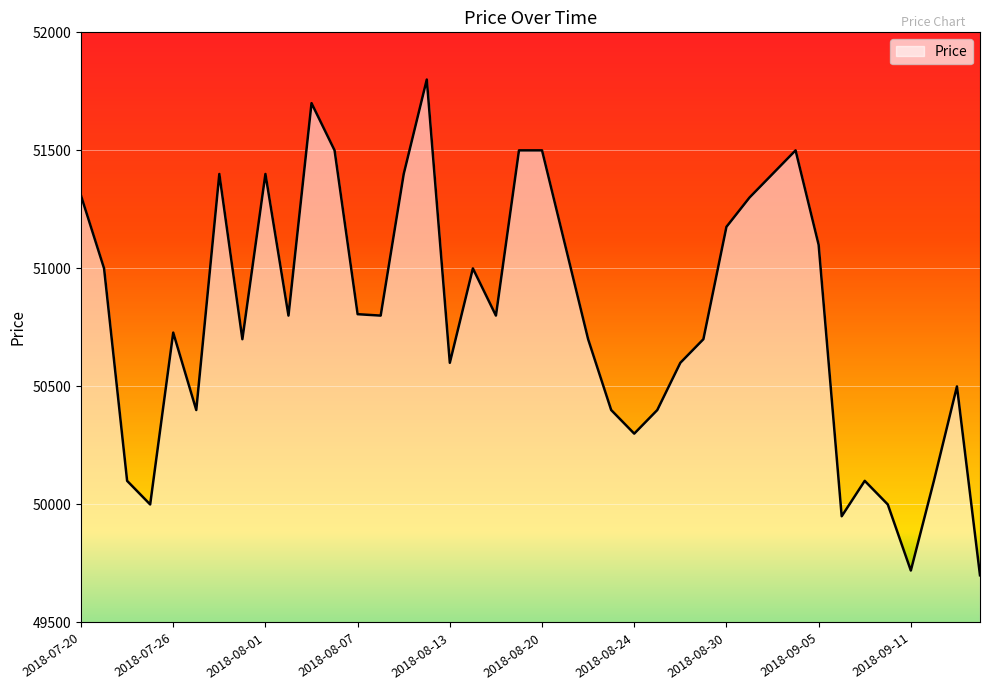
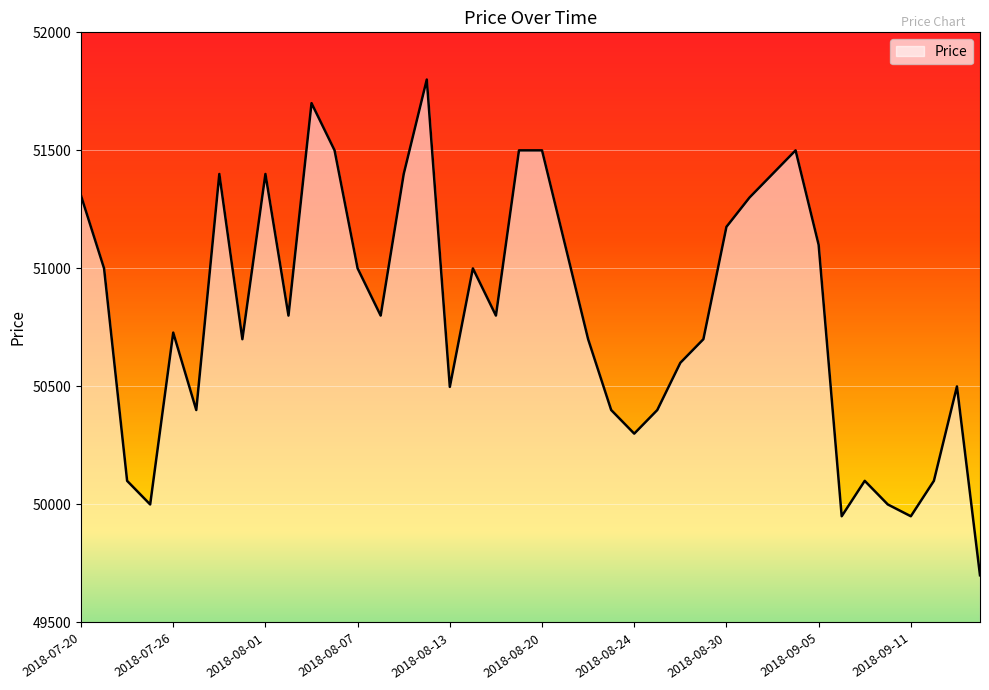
  {
    "2018-07-20": 51310,
    "2018-07-26": 50730,
    "2018-08-01": 51400,
-   "2018-08-07": 50810,
-   "2018-08-13": 50600,
+   "2018-08-07": 51000,
+   "2018-08-13": 50500,
    "2018-08-20": 51500,
    "2018-08-24": 50300,
    "2018-08-30": 51180,
    "2018-09-05": 51100,
-   "2018-09-11": 49720
+   "2018-09-11": 49950
  }
